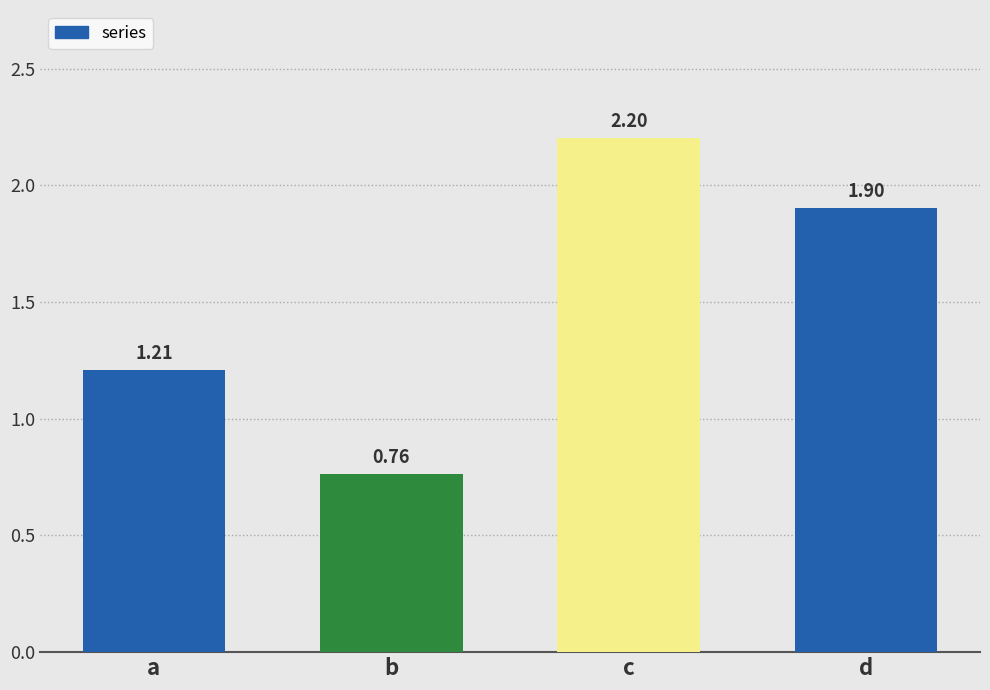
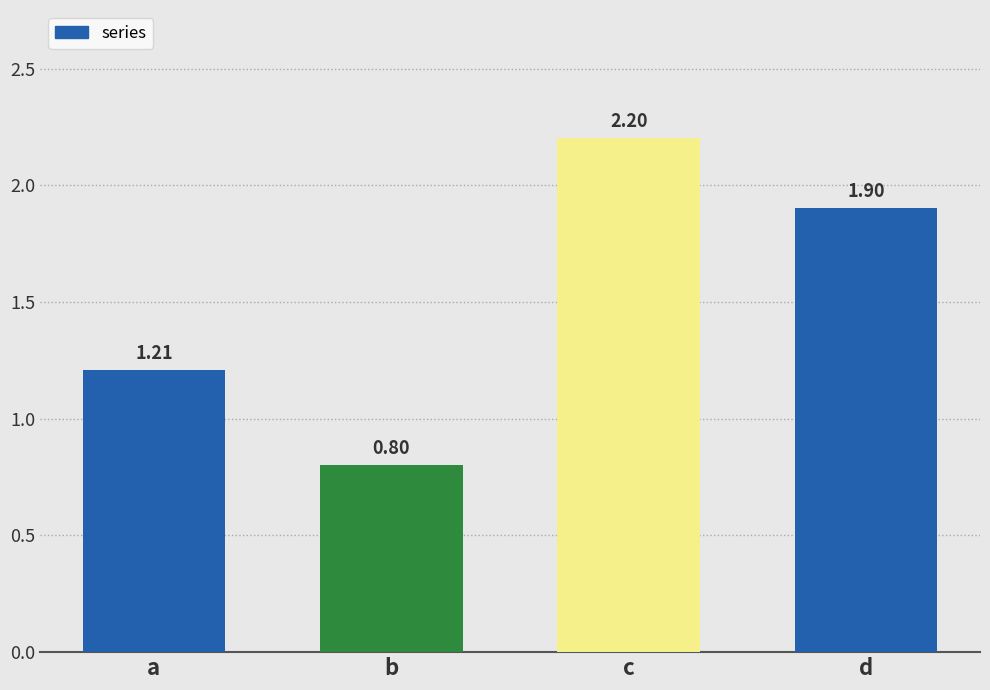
  {
    "a": 1.21,
-   "b": 0.76,
+   "b": 0.80,
    "c": 2.20,
    "d": 1.90
  }
